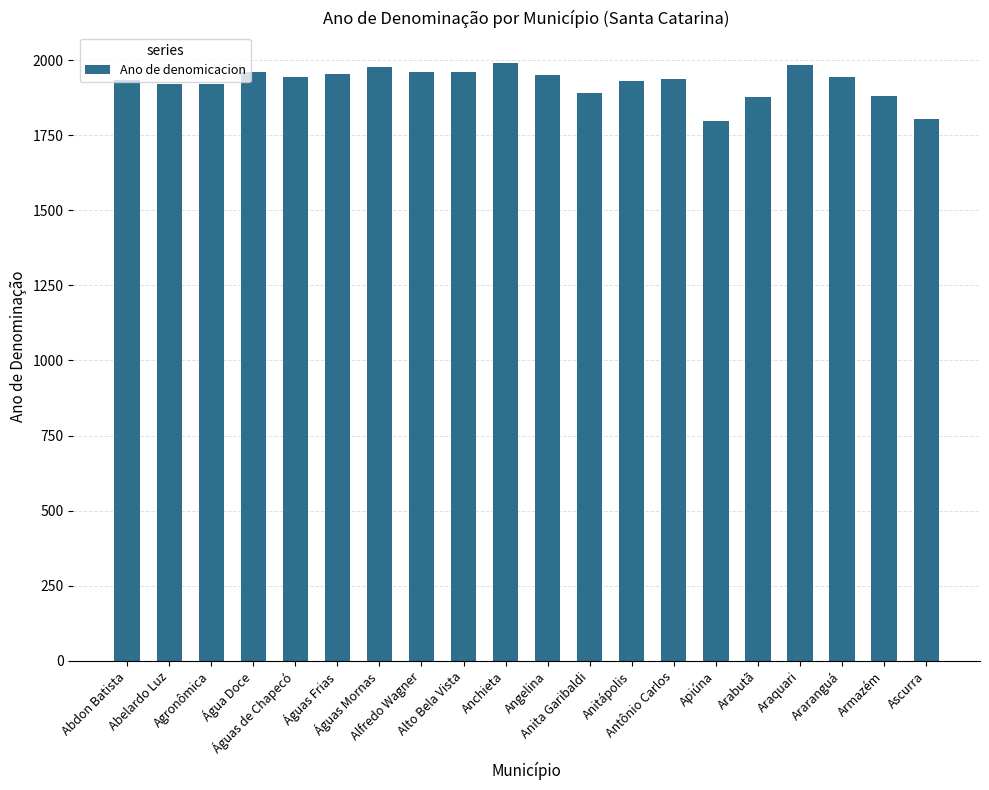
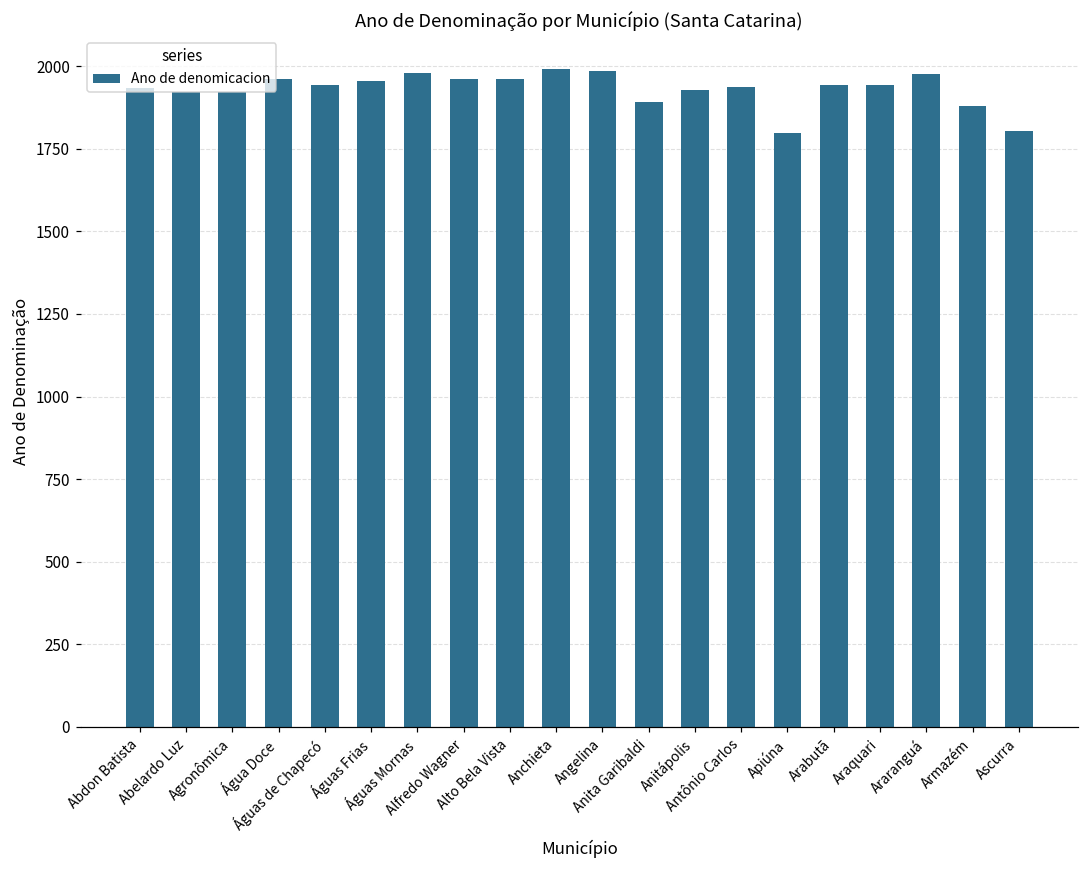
  {
    "Abelardo Luz": 1920,
    "Agronômica": 1920,
    "Água Doce": 1960,
    "Águas de Chapecó": 1940,
    "Águas Frias": 1960,
    "Águas Mornas": 1980,
    "Alfredo Wagner": 1960,
    "Alto Bela Vista": 1960,
    "Anchieta": 1990,
-   "Angelina": 1950,
+   "Angelina": 1990,
    "Anita Garibaldi": 1890,
    "Anitápolis": 1930,
    "Antônio Carlos": 1940,
    "Apiúna": 1800,
-   "Arabutã": 1880,
-   "Araquari": 1980,
-   "Araranguá": 1940,
+   "Arabutã": 1940,
+   "Araquari": 1940,
+   "Araranguá": 1980,
    "Armazém": 1880,
    "Ascurra": 1810
  }
